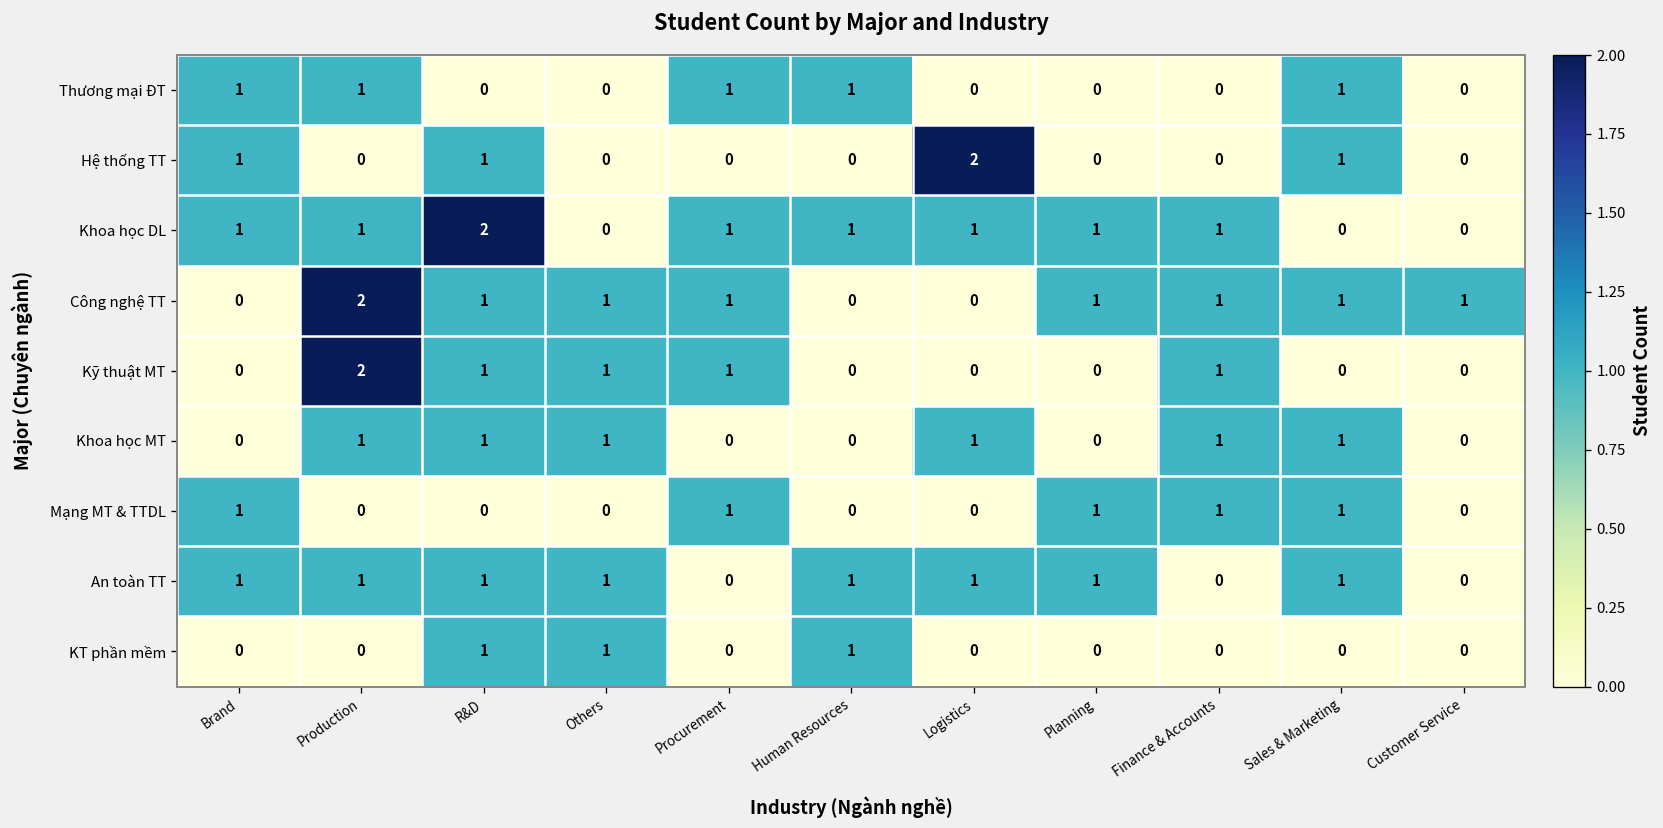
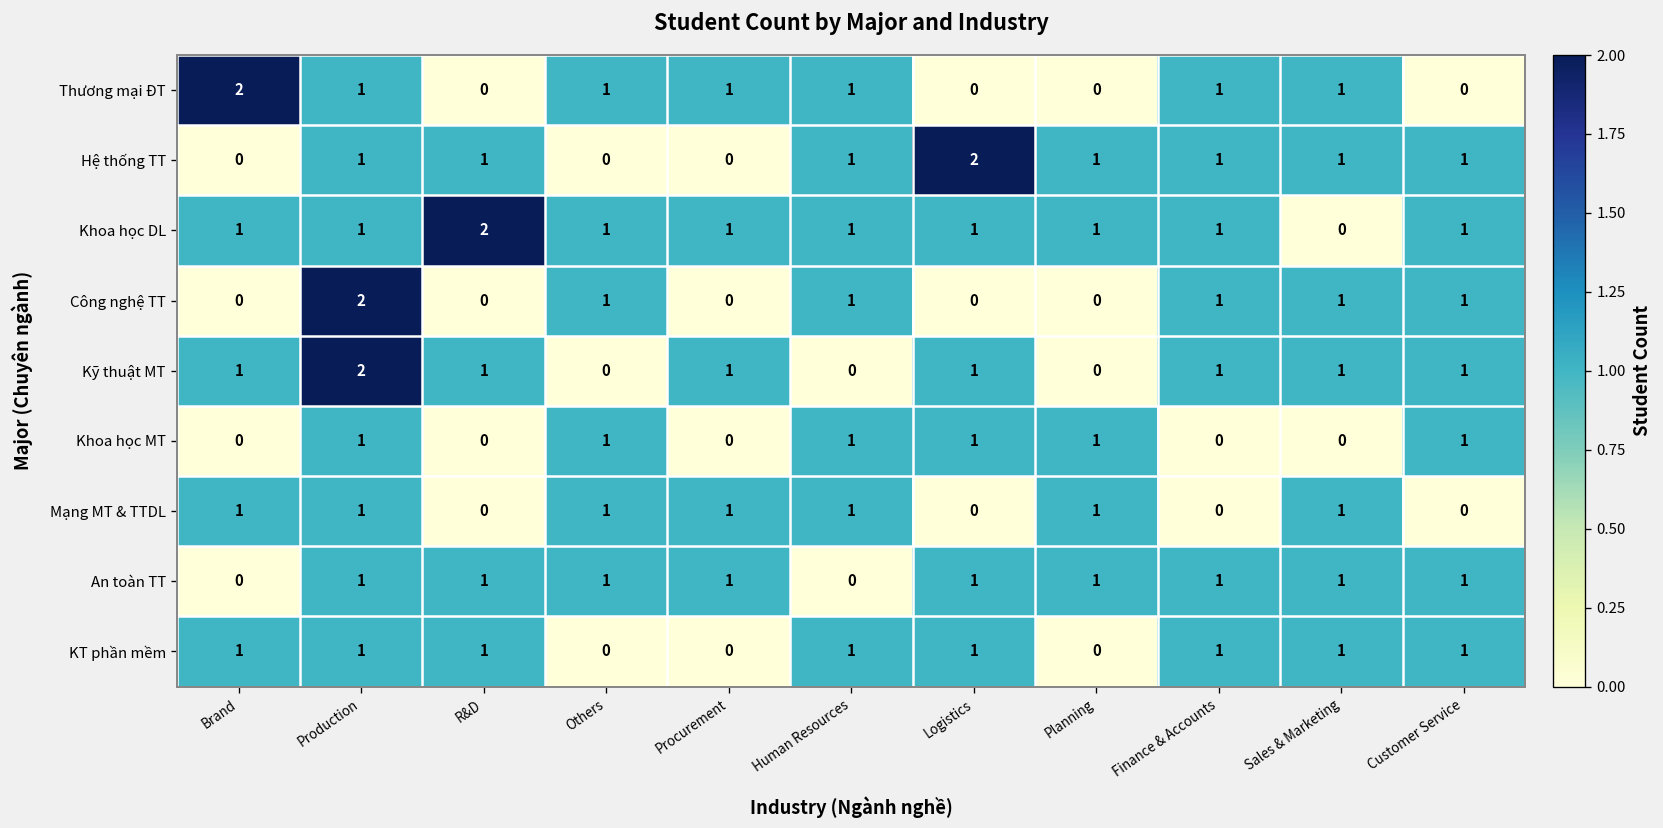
  {
    "Thương mại ĐT": {
-     "Brand": 1,
+     "Brand": 2,
      "Production": 1,
      "R&D": 0,
-     "Others": 0,
+     "Others": 1,
      "Procurement": 1,
      "Human Resources": 1,
      "Logistics": 0,
      "Planning": 0,
-     "Finance & Accounts": 0,
+     "Finance & Accounts": 1,
      "Sales & Marketing": 1,
      "Customer Service": 0
    },
    "Hệ thống TT": {
-     "Brand": 1,
-     "Production": 0,
+     "Brand": 0,
+     "Production": 1,
      "R&D": 1,
      "Others": 0,
      "Procurement": 0,
-     "Human Resources": 0,
+     "Human Resources": 1,
      "Logistics": 2,
-     "Planning": 0,
-     "Finance & Accounts": 0,
+     "Planning": 1,
+     "Finance & Accounts": 1,
      "Sales & Marketing": 1,
-     "Customer Service": 0
+     "Customer Service": 1
    },
    "Khoa học DL": {
      "Brand": 1,
      "Production": 1,
      "R&D": 2,
-     "Others": 0,
+     "Others": 1,
      "Procurement": 1,
      "Human Resources": 1,
      "Logistics": 1,
      "Planning": 1,
      "Finance & Accounts": 1,
      "Sales & Marketing": 0,
-     "Customer Service": 0
+     "Customer Service": 1
    },
    "Công nghệ TT": {
      "Brand": 0,
      "Production": 2,
-     "R&D": 1,
+     "R&D": 0,
      "Others": 1,
-     "Procurement": 1,
-     "Human Resources": 0,
+     "Procurement": 0,
+     "Human Resources": 1,
      "Logistics": 0,
-     "Planning": 1,
+     "Planning": 0,
      "Finance & Accounts": 1,
      "Sales & Marketing": 1,
      "Customer Service": 1
    },
    "Kỹ thuật MT": {
-     "Brand": 0,
+     "Brand": 1,
      "Production": 2,
      "R&D": 1,
-     "Others": 1,
+     "Others": 0,
      "Procurement": 1,
      "Human Resources": 0,
-     "Logistics": 0,
+     "Logistics": 1,
      "Planning": 0,
      "Finance & Accounts": 1,
-     "Sales & Marketing": 0,
-     "Customer Service": 0
+     "Sales & Marketing": 1,
+     "Customer Service": 1
    },
    "Khoa học MT": {
      "Brand": 0,
      "Production": 1,
-     "R&D": 1,
+     "R&D": 0,
      "Others": 1,
      "Procurement": 0,
-     "Human Resources": 0,
+     "Human Resources": 1,
      "Logistics": 1,
-     "Planning": 0,
-     "Finance & Accounts": 1,
-     "Sales & Marketing": 1,
-     "Customer Service": 0
+     "Planning": 1,
+     "Finance & Accounts": 0,
+     "Sales & Marketing": 0,
+     "Customer Service": 1
    },
    "Mạng MT & TTDL": {
      "Brand": 1,
-     "Production": 0,
+     "Production": 1,
      "R&D": 0,
-     "Others": 0,
+     "Others": 1,
      "Procurement": 1,
-     "Human Resources": 0,
+     "Human Resources": 1,
      "Logistics": 0,
      "Planning": 1,
-     "Finance & Accounts": 1,
+     "Finance & Accounts": 0,
      "Sales & Marketing": 1,
      "Customer Service": 0
    },
    "An toàn TT": {
-     "Brand": 1,
+     "Brand": 0,
      "Production": 1,
      "R&D": 1,
      "Others": 1,
-     "Procurement": 0,
-     "Human Resources": 1,
+     "Procurement": 1,
+     "Human Resources": 0,
      "Logistics": 1,
      "Planning": 1,
-     "Finance & Accounts": 0,
+     "Finance & Accounts": 1,
      "Sales & Marketing": 1,
-     "Customer Service": 0
+     "Customer Service": 1
    },
    "KT phần mềm": {
-     "Brand": 0,
-     "Production": 0,
+     "Brand": 1,
+     "Production": 1,
      "R&D": 1,
-     "Others": 1,
+     "Others": 0,
      "Procurement": 0,
      "Human Resources": 1,
-     "Logistics": 0,
+     "Logistics": 1,
      "Planning": 0,
-     "Finance & Accounts": 0,
-     "Sales & Marketing": 0,
-     "Customer Service": 0
+     "Finance & Accounts": 1,
+     "Sales & Marketing": 1,
+     "Customer Service": 1
    }
  }
